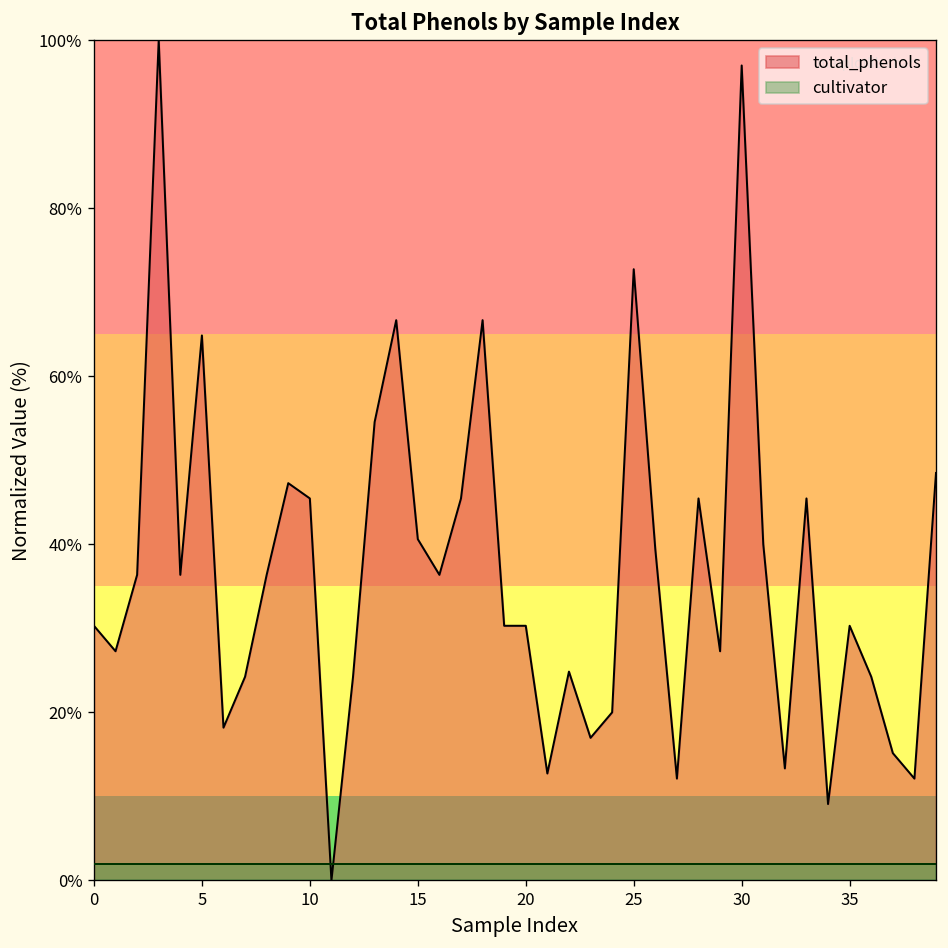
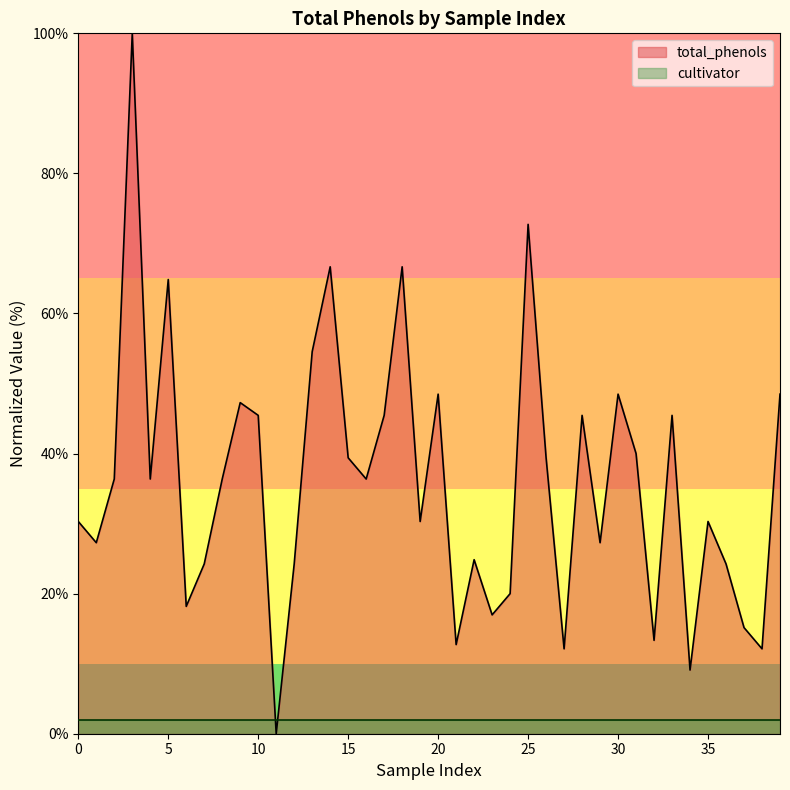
  {
    "total_phenols": {
      "0": "30%",
      "5": "65%",
      "10": "45%",
-     "15": "41%",
-     "20": "30%",
+     "15": "39%",
+     "20": "48%",
      "25": "73%",
-     "30": "97%",
+     "30": "48%",
      "35": "30%"
    },
    "cultivator": {
      "0": "2%",
      "5": "2%",
      "10": "2%",
      "15": "2%",
      "20": "2%",
      "25": "2%",
      "30": "2%",
      "35": "2%"
    }
  }
